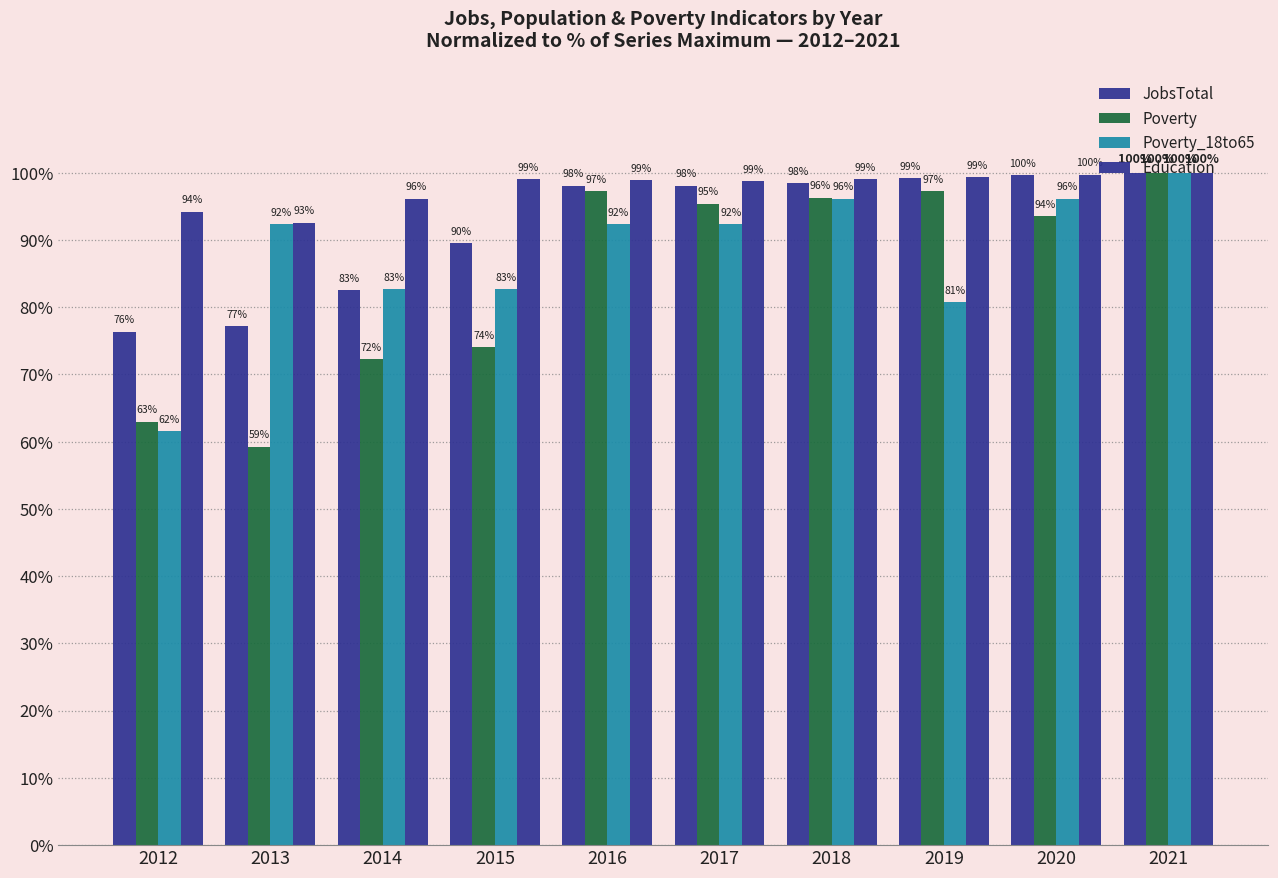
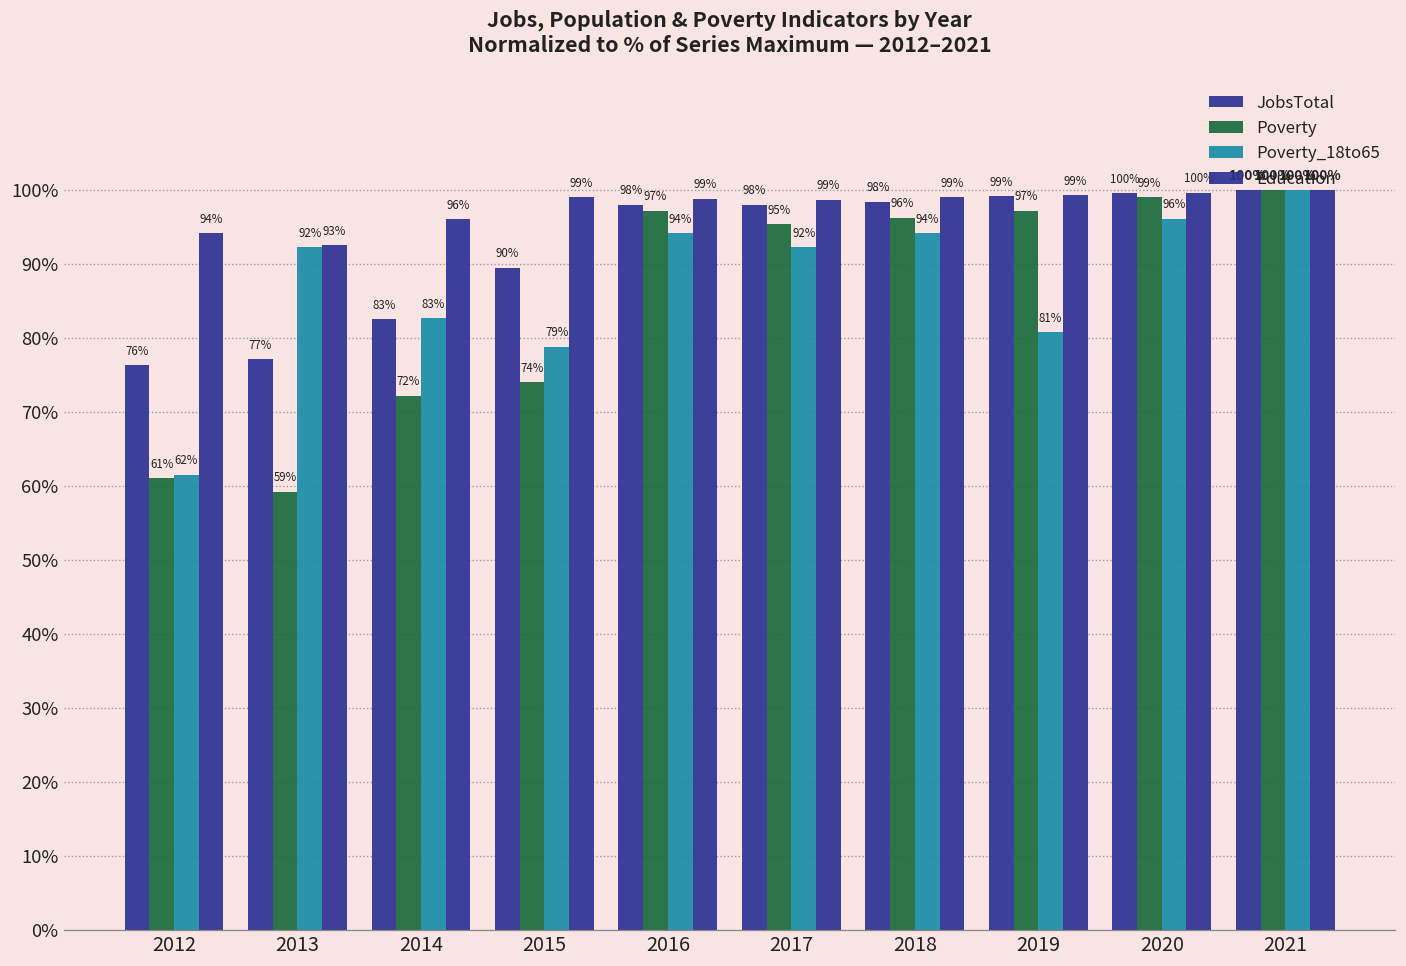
  {
    "Poverty": {
-     "2012": "63%",
+     "2012": "61%",
      "2013": "59%",
      "2014": "72%",
      "2015": "74%",
      "2016": "97%",
      "2017": "95%",
      "2018": "96%",
      "2019": "97%",
-     "2020": "94%"
+     "2020": "99%"
    },
    "Poverty_18to65": {
      "2012": "62%",
      "2013": "92%",
      "2014": "83%",
-     "2015": "83%",
-     "2016": "92%",
+     "2015": "79%",
+     "2016": "94%",
      "2017": "92%",
-     "2018": "96%",
+     "2018": "94%",
      "2019": "81%",
      "2020": "96%"
    }
  }
